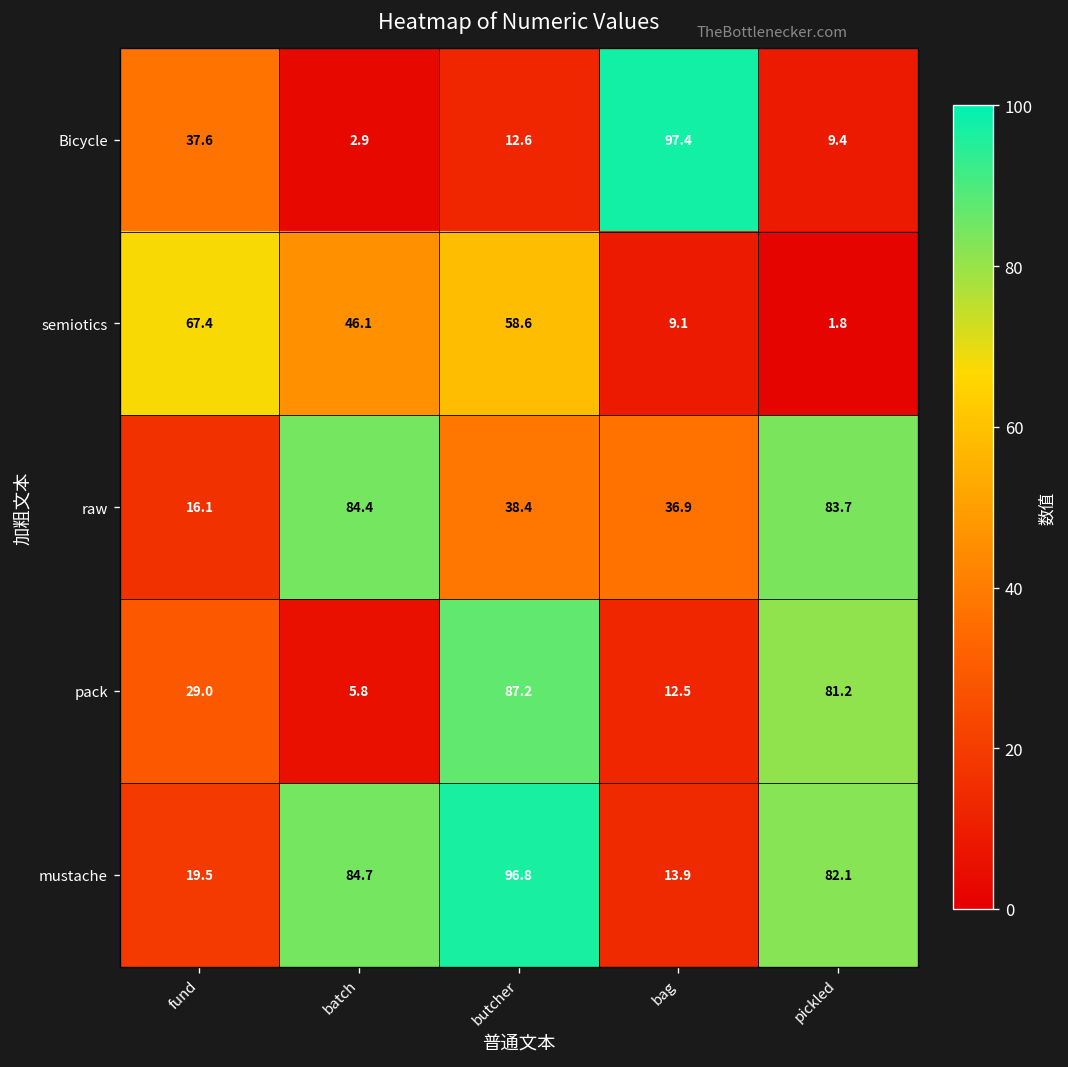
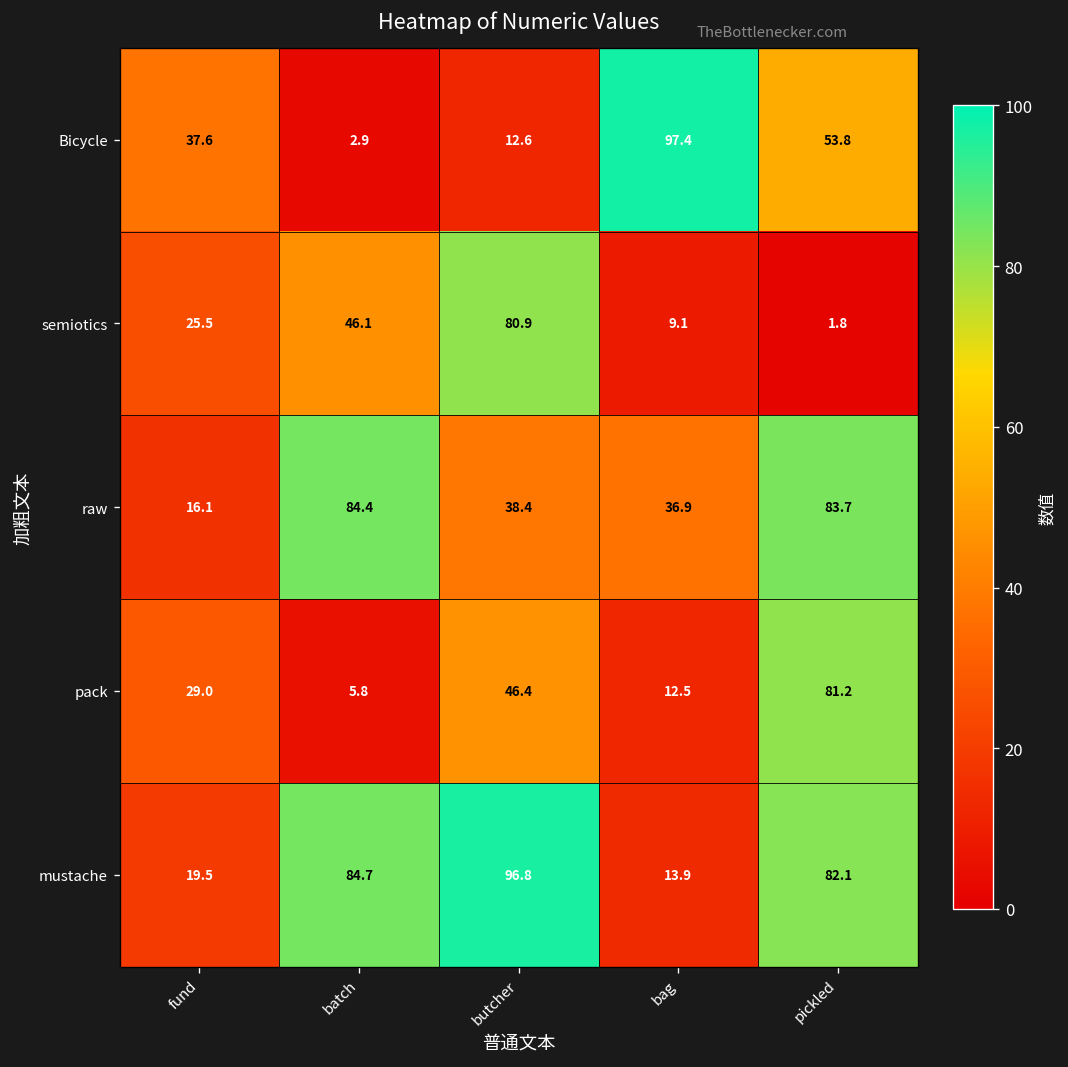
  {
    "Bicycle": {
      "fund": 37.6,
      "batch": 2.9,
      "butcher": 12.6,
      "bag": 97.4,
-     "pickled": 9.4
+     "pickled": 53.8
    },
    "semiotics": {
-     "fund": 67.4,
+     "fund": 25.5,
      "batch": 46.1,
-     "butcher": 58.6,
+     "butcher": 80.9,
      "bag": 9.1,
      "pickled": 1.8
    },
    "raw": {
      "fund": 16.1,
      "batch": 84.4,
      "butcher": 38.4,
      "bag": 36.9,
      "pickled": 83.7
    },
    "pack": {
      "fund": 29.0,
      "batch": 5.8,
-     "butcher": 87.2,
+     "butcher": 46.4,
      "bag": 12.5,
      "pickled": 81.2
    },
    "mustache": {
      "fund": 19.5,
      "batch": 84.7,
      "butcher": 96.8,
      "bag": 13.9,
      "pickled": 82.1
    }
  }
